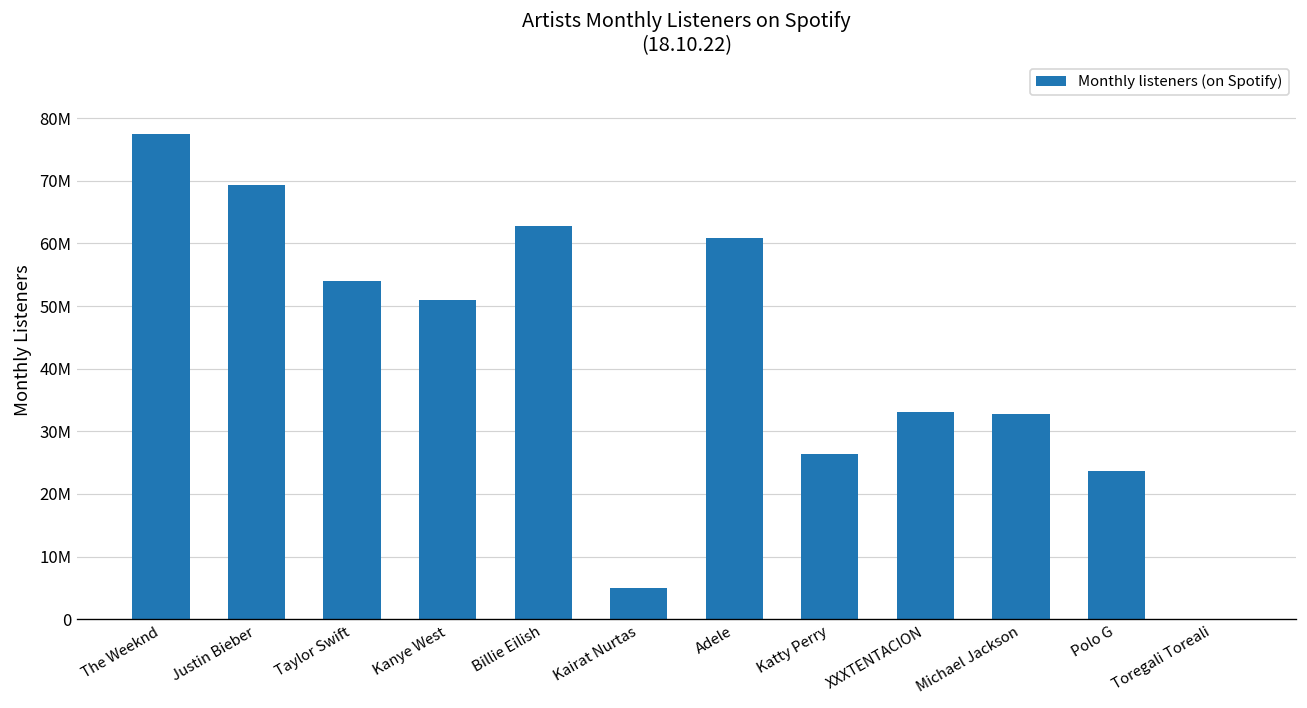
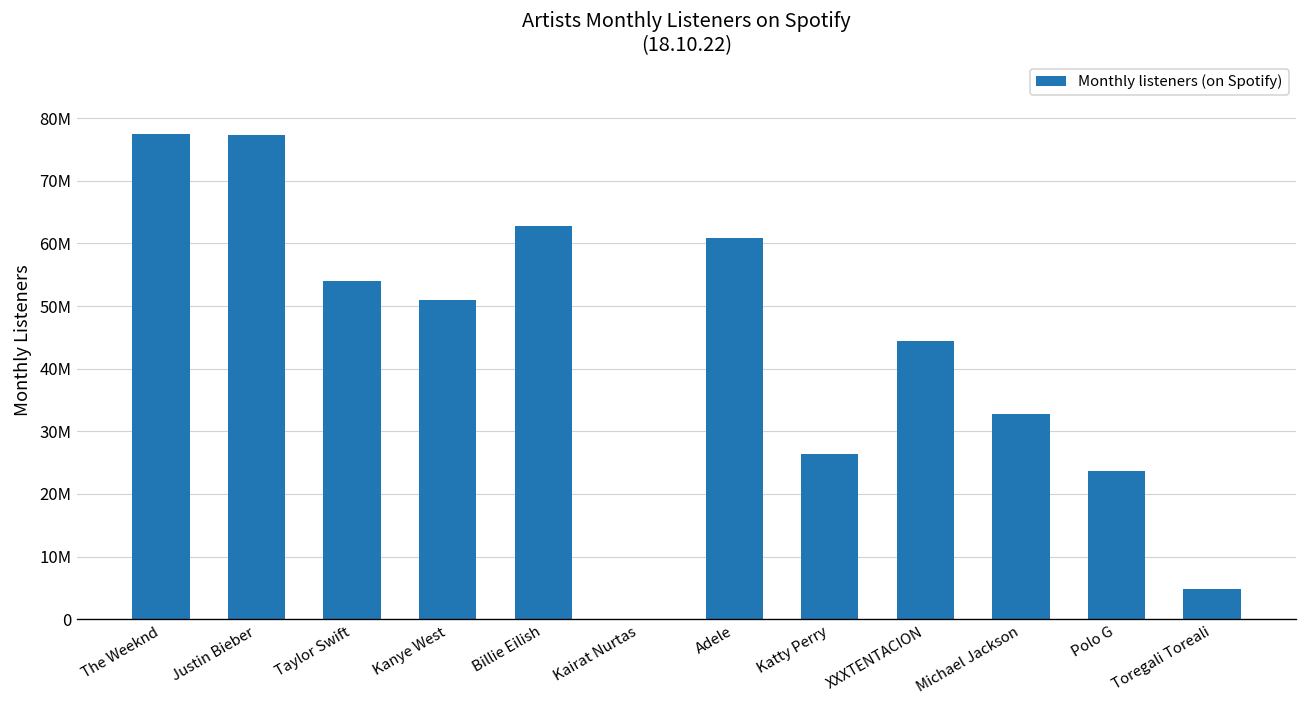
  {
    "The Weeknd": 77000000,
-   "Justin Bieber": 69000000,
+   "Justin Bieber": 77000000,
    "Taylor Swift": 54000000,
    "Kanye West": 51000000,
    "Billie Eilish": 63000000,
-   "Kairat Nurtas": 5000000,
+   "Kairat Nurtas": 0,
    "Adele": 61000000,
    "Katty Perry": 26000000,
-   "XXXTENTACION": 33000000,
+   "XXXTENTACION": 44000000,
    "Michael Jackson": 33000000,
    "Polo G": 24000000,
-   "Toregali Toreali": 0
+   "Toregali Toreali": 5000000
  }
